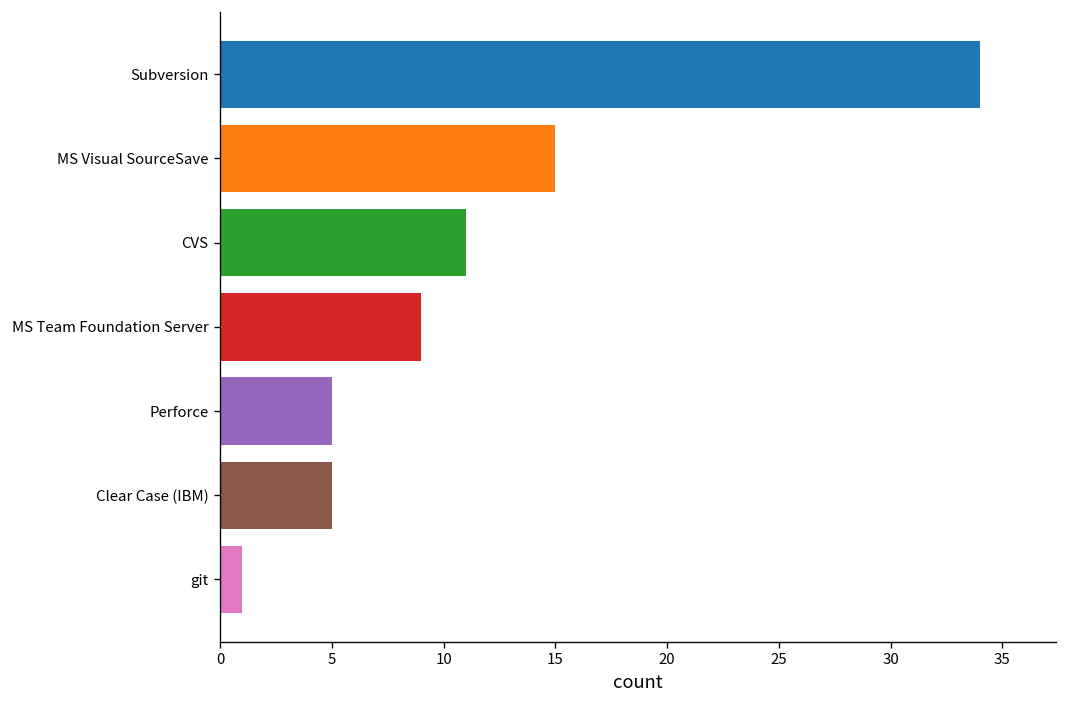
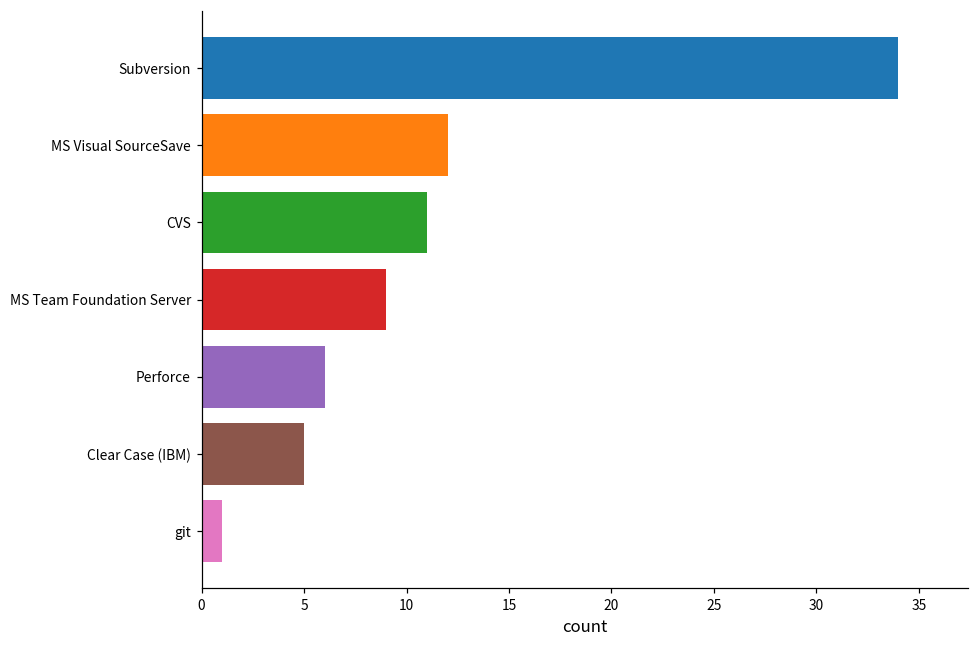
  {
    "Subversion": 34,
-   "MS Visual SourceSave": 15,
+   "MS Visual SourceSave": 12,
    "CVS": 11,
    "MS Team Foundation Server": 9,
-   "Perforce": 5,
+   "Perforce": 6,
    "Clear Case (IBM)": 5,
    "git": 1
  }
